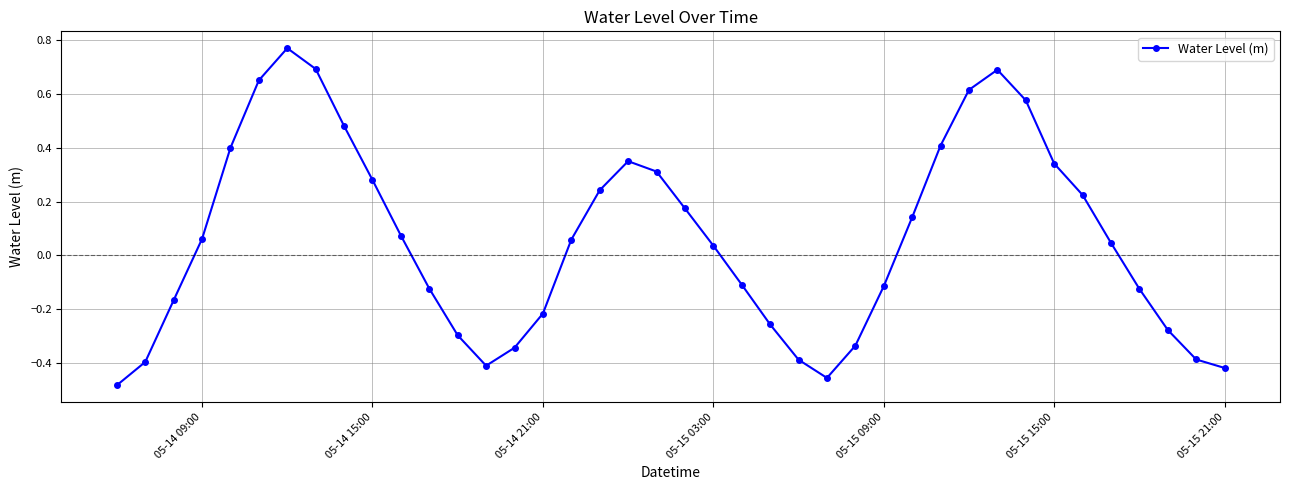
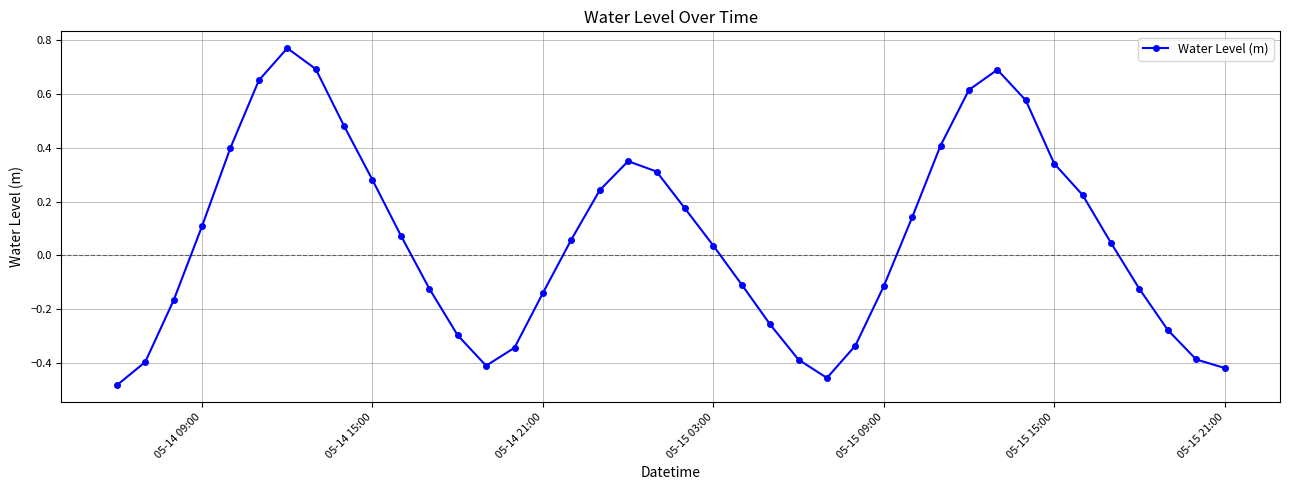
  {
-   "05-14 09:00": 0.06,
+   "05-14 09:00": 0.11,
    "05-14 15:00": 0.28,
-   "05-14 21:00": -0.22,
+   "05-14 21:00": -0.14,
    "05-15 03:00": 0.04,
    "05-15 09:00": -0.11,
    "05-15 15:00": 0.34,
    "05-15 21:00": -0.42
  }
